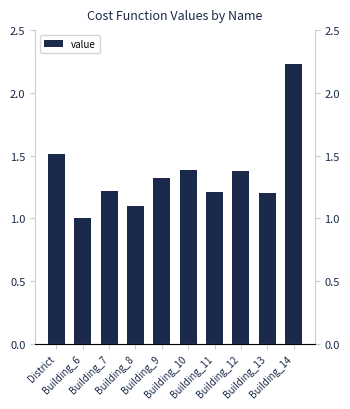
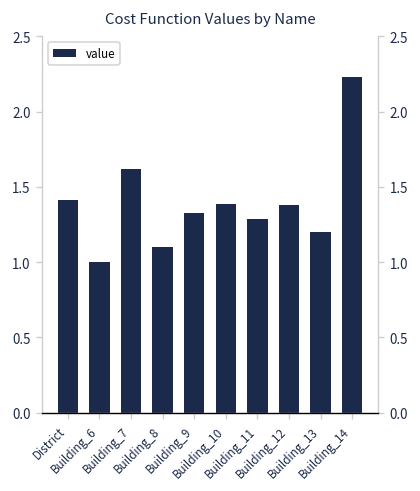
  {
-   "District": 1.51,
+   "District": 1.41,
    "Building_6": 1.00,
-   "Building_7": 1.21,
+   "Building_7": 1.62,
    "Building_8": 1.10,
    "Building_9": 1.32,
    "Building_10": 1.39,
-   "Building_11": 1.21,
+   "Building_11": 1.28,
    "Building_12": 1.38,
    "Building_13": 1.20,
    "Building_14": 2.23
  }
